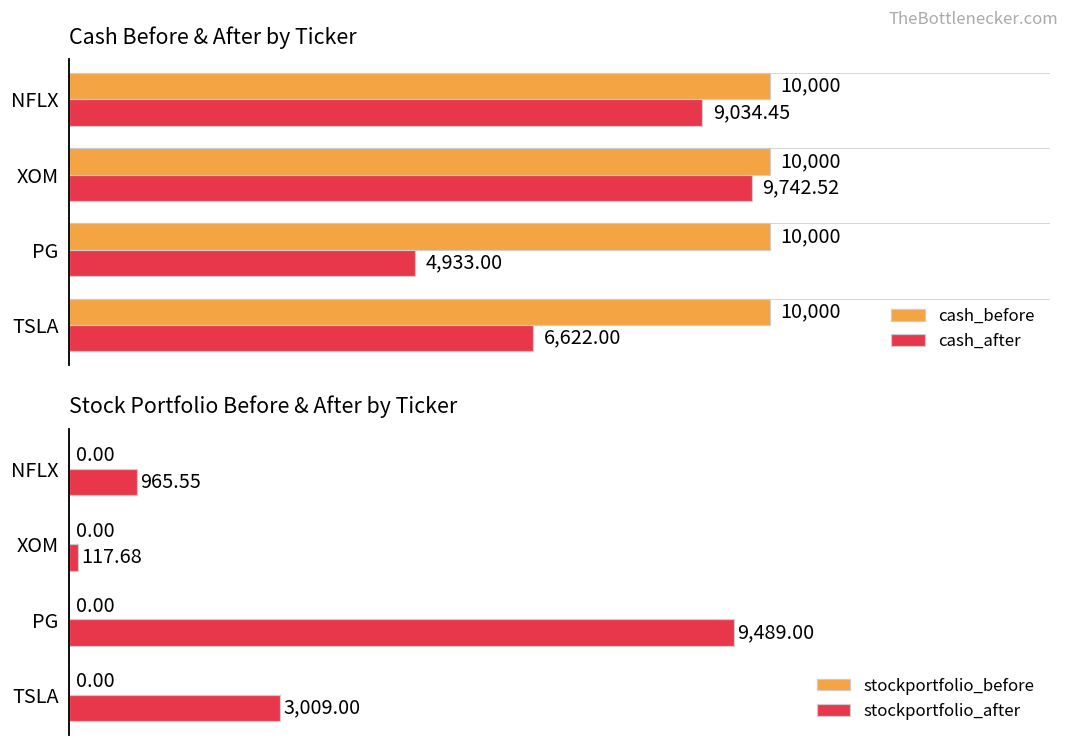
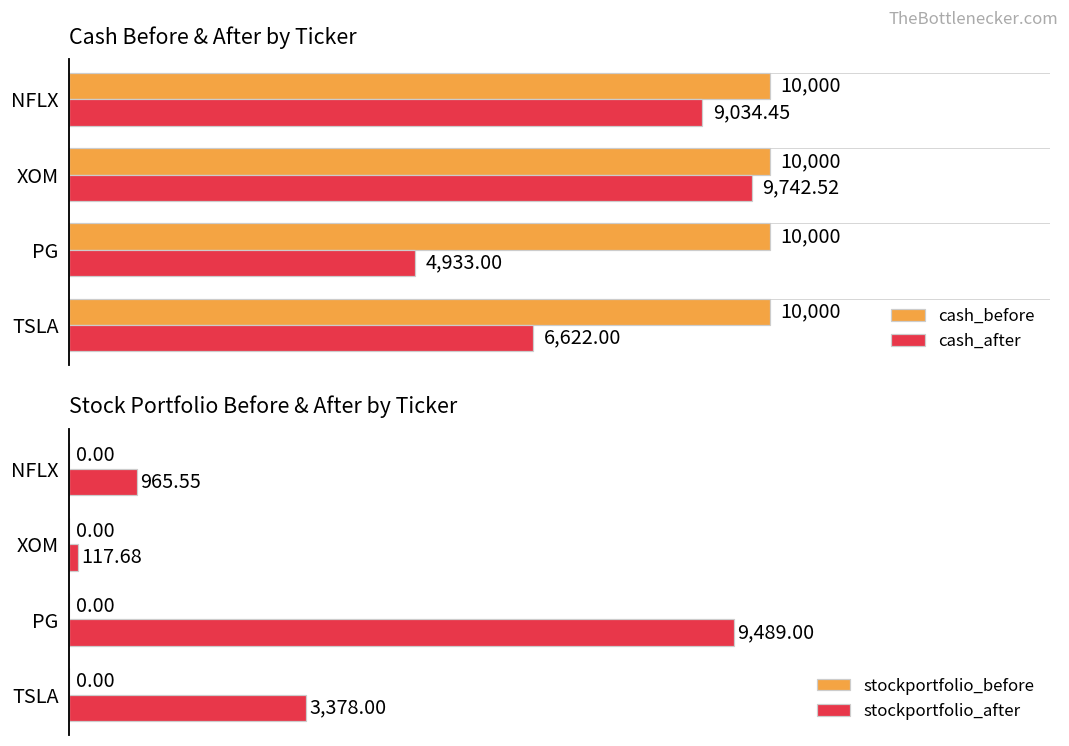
  {
    "Cash Before & After by Ticker": {
      "cash_before": {
        "NFLX": "10,000",
        "XOM": "10,000",
        "PG": "10,000",
        "TSLA": "10,000"
      },
      "cash_after": {
        "NFLX": "9,034.45",
        "XOM": "9,742.52",
        "PG": "4,933.00",
        "TSLA": "6,622.00"
      }
    },
    "Stock Portfolio Before & After by Ticker": {
      "stockportfolio_before": {
        "NFLX": "0.00",
        "XOM": "0.00",
        "PG": "0.00",
        "TSLA": "0.00"
      },
      "stockportfolio_after": {
        "NFLX": "965.55",
        "XOM": "117.68",
        "PG": "9,489.00",
-       "TSLA": "3,009.00"
+       "TSLA": "3,378.00"
      }
    }
  }
